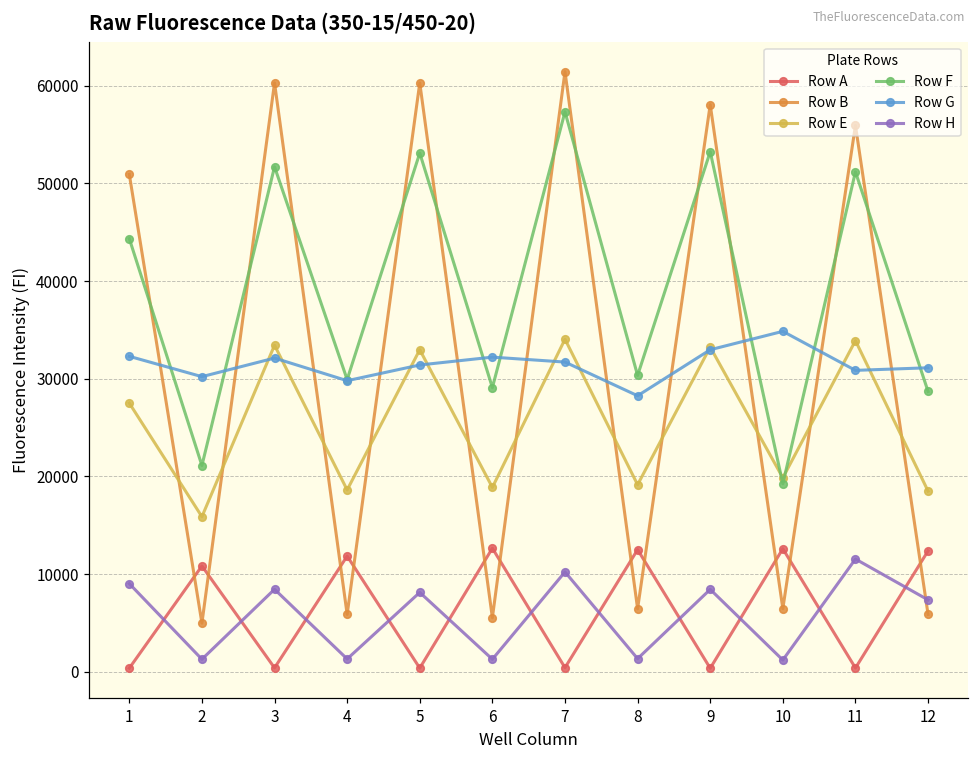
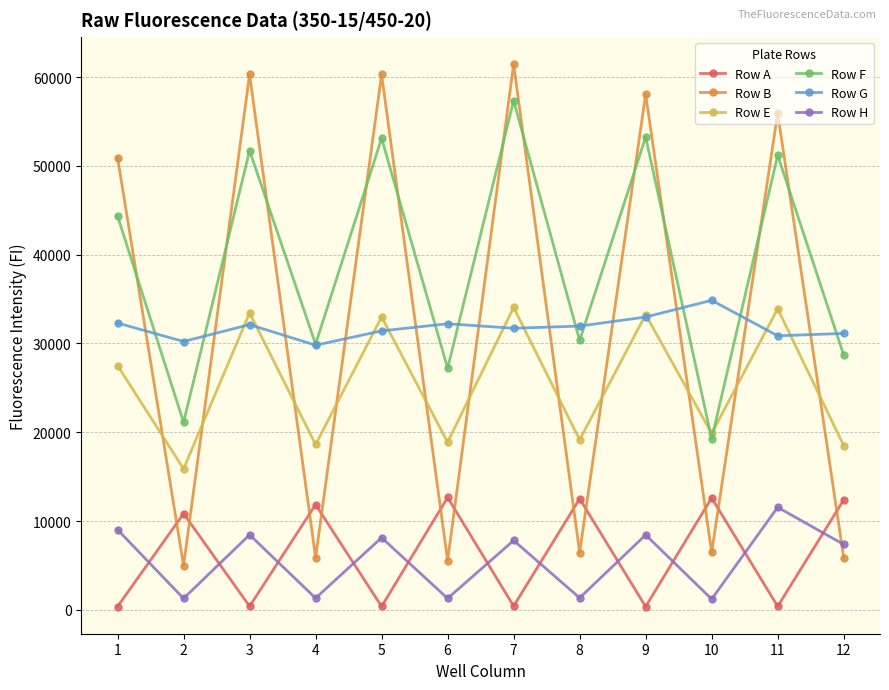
  {
    "Row F": {
      "1": 44000,
      "2": 21000,
      "3": 52000,
      "5": 53000,
-     "6": 29000,
+     "6": 27000,
      "7": 57000,
      "8": 30000,
      "9": 53000,
      "10": 19000,
      "11": 51000,
      "12": 29000
    },
    "Row G": {
      "1": 32000,
      "2": 30000,
      "3": 32000,
      "5": 31000,
      "6": 32000,
      "7": 32000,
-     "8": 28000,
+     "8": 32000,
      "10": 35000,
      "11": 31000,
      "12": 31000
    },
    "Row H": {
      "1": 9000,
      "2": 1000,
      "3": 8000,
      "4": 1000,
      "5": 8000,
      "6": 1000,
-     "7": 10000,
+     "7": 8000,
      "8": 1000,
      "9": 8000,
      "10": 1000,
      "11": 12000,
      "12": 7000
    }
  }
